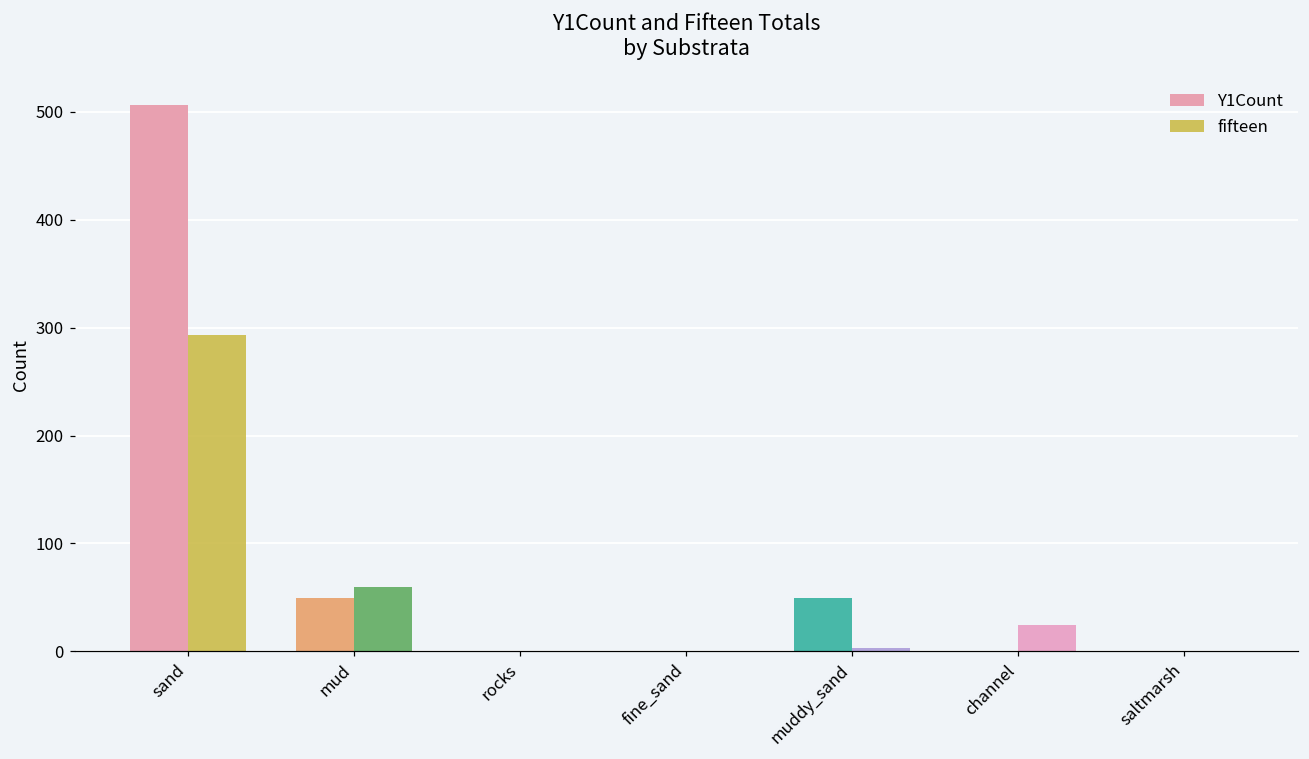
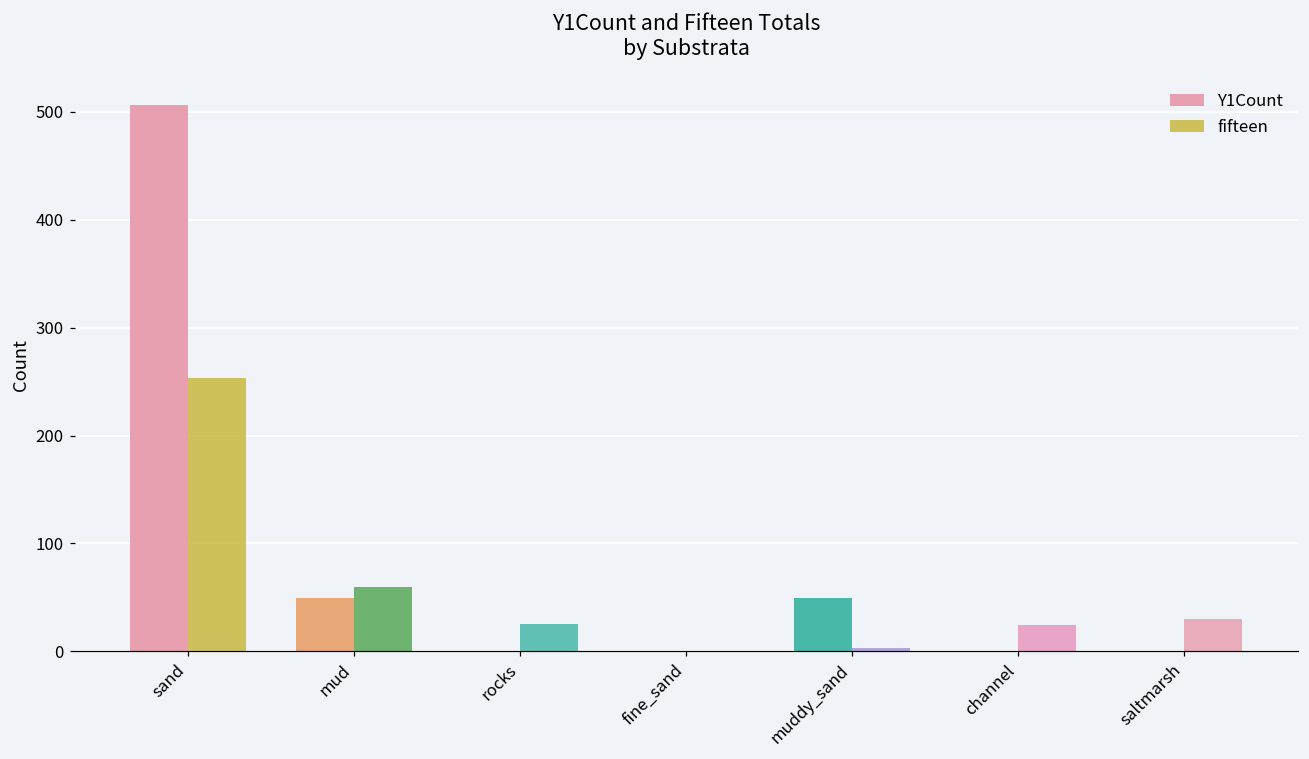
  {
    "Y1Count": {
      "sand": 510,
      "mud": 50,
      "rocks": 0,
      "fine_sand": 0,
      "muddy_sand": 50,
      "channel": 0,
      "saltmarsh": 0
    },
    "fifteen": {
-     "sand": 290,
+     "sand": 250,
      "mud": 60,
-     "rocks": 0,
+     "rocks": 30,
      "fine_sand": 0,
      "muddy_sand": 0,
      "channel": 20,
-     "saltmarsh": 0
+     "saltmarsh": 30
    }
  }
